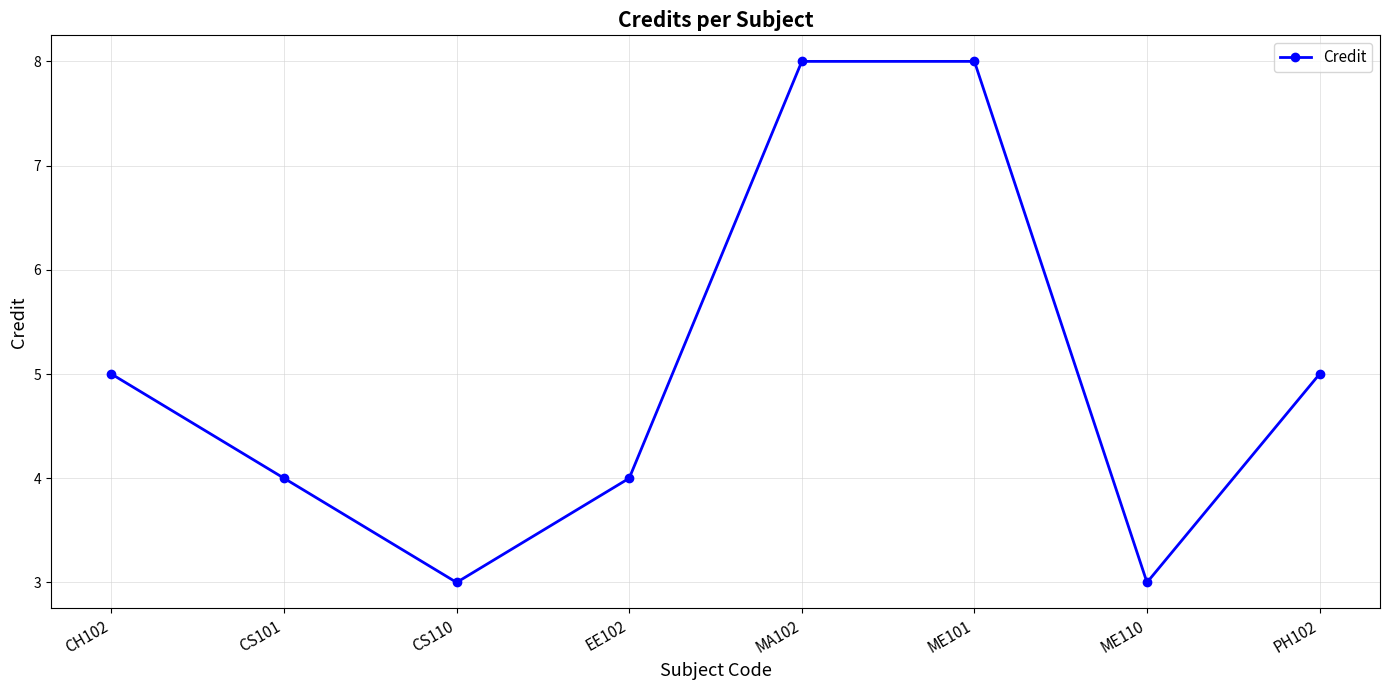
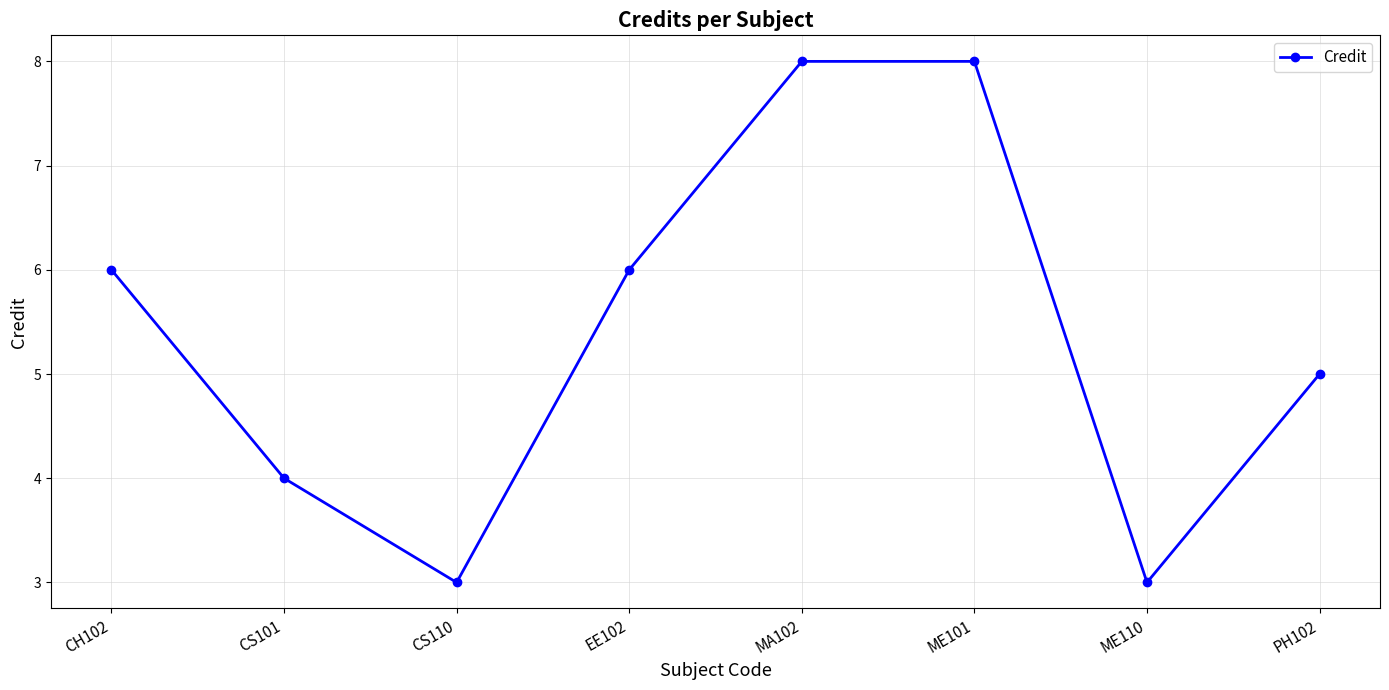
  {
-   "CH102": 5,
+   "CH102": 6,
    "CS101": 4,
    "CS110": 3,
-   "EE102": 4,
+   "EE102": 6,
    "MA102": 8,
    "ME101": 8,
    "ME110": 3,
    "PH102": 5
  }
